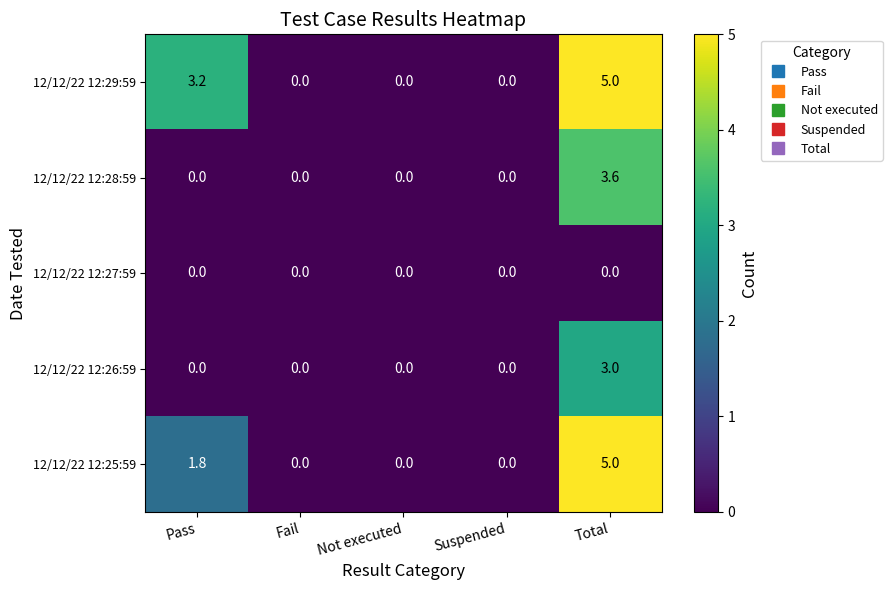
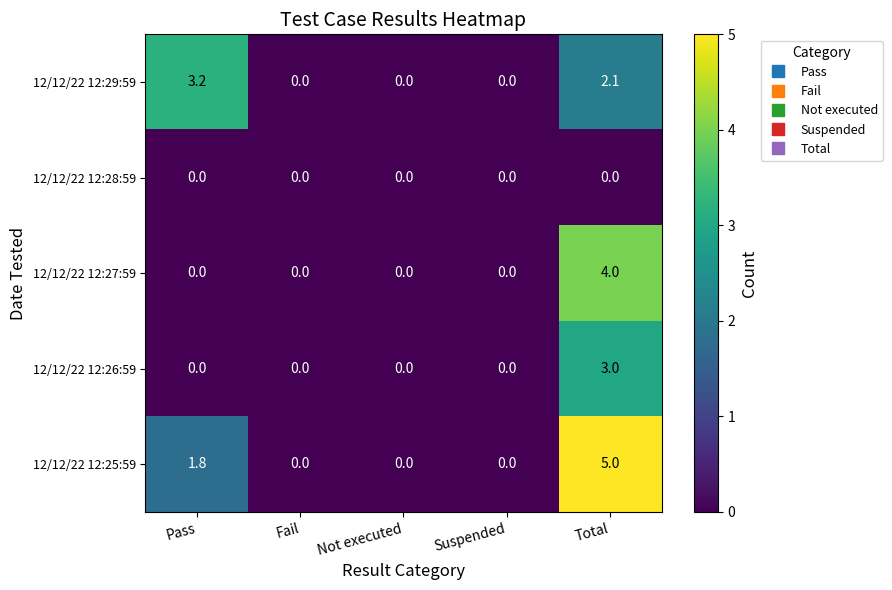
  {
    "12/12/22 12:29:59": {
      "Pass": 3.2,
      "Fail": 0.0,
      "Not executed": 0.0,
      "Suspended": 0.0,
-     "Total": 5.0
+     "Total": 2.1
    },
    "12/12/22 12:28:59": {
      "Pass": 0.0,
      "Fail": 0.0,
      "Not executed": 0.0,
      "Suspended": 0.0,
-     "Total": 3.6
+     "Total": 0.0
    },
    "12/12/22 12:27:59": {
      "Pass": 0.0,
      "Fail": 0.0,
      "Not executed": 0.0,
      "Suspended": 0.0,
-     "Total": 0.0
+     "Total": 4.0
    },
    "12/12/22 12:26:59": {
      "Pass": 0.0,
      "Fail": 0.0,
      "Not executed": 0.0,
      "Suspended": 0.0,
      "Total": 3.0
    },
    "12/12/22 12:25:59": {
      "Pass": 1.8,
      "Fail": 0.0,
      "Not executed": 0.0,
      "Suspended": 0.0,
      "Total": 5.0
    }
  }
